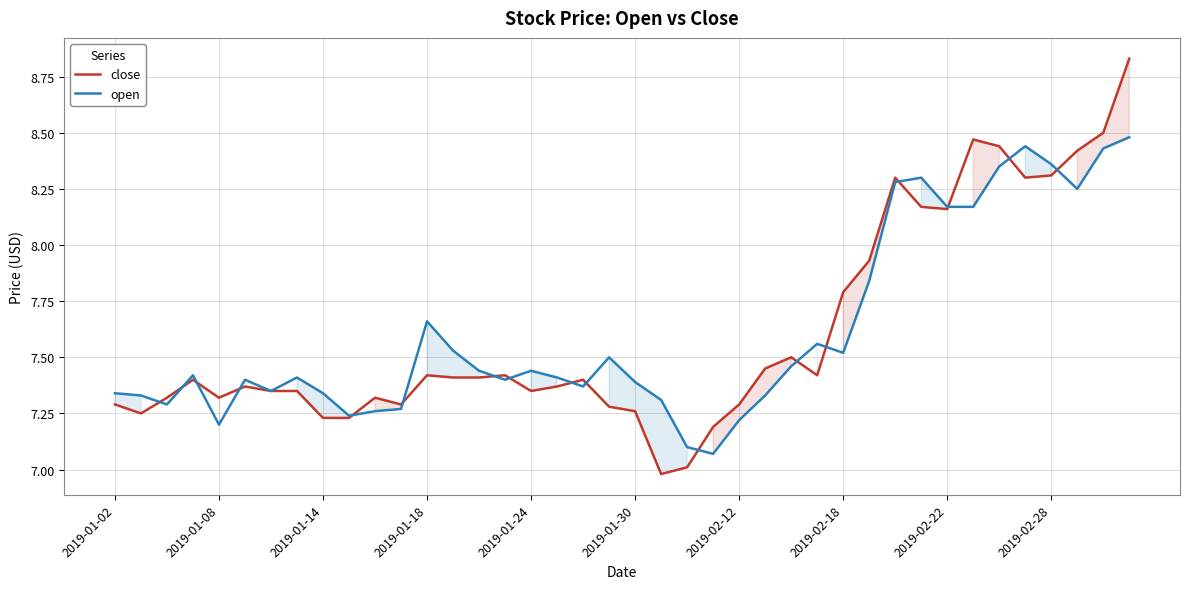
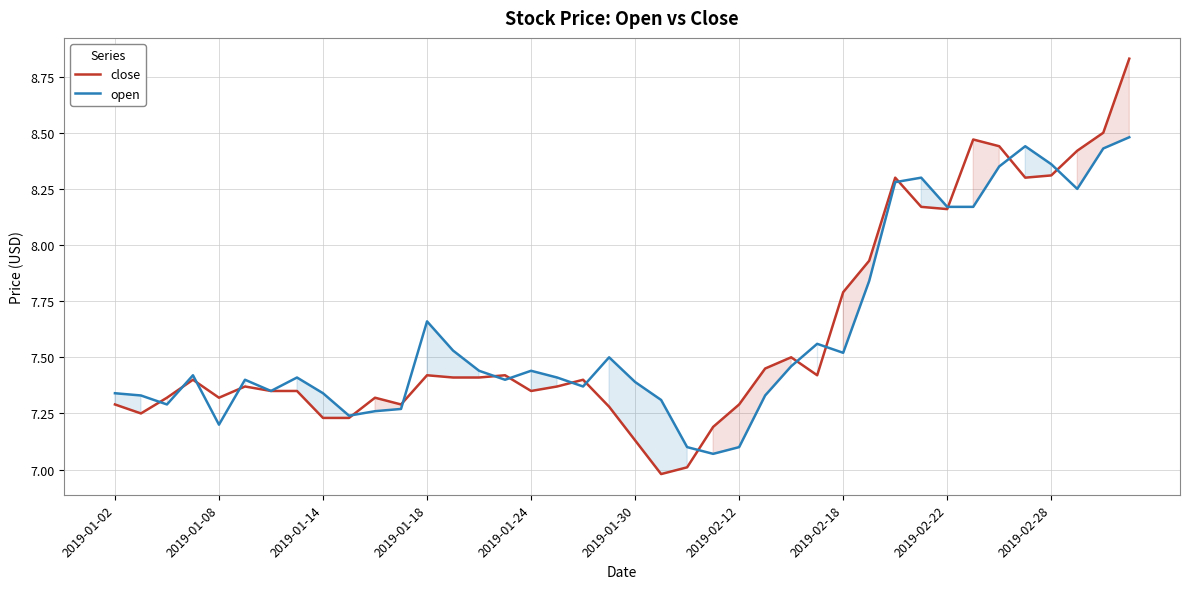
  {
    "close": {
      "2019-01-02": 7.29,
      "2019-01-08": 7.32,
      "2019-01-14": 7.23,
      "2019-01-18": 7.42,
      "2019-01-24": 7.35,
-     "2019-01-30": 7.26,
+     "2019-01-30": 7.13,
      "2019-02-12": 7.29,
      "2019-02-18": 7.79,
      "2019-02-28": 8.31
    },
    "open": {
      "2019-01-02": 7.34,
      "2019-01-08": 7.20,
      "2019-01-14": 7.34,
      "2019-01-18": 7.66,
      "2019-01-24": 7.44,
      "2019-01-30": 7.39,
-     "2019-02-12": 7.22,
+     "2019-02-12": 7.10,
      "2019-02-18": 7.52,
      "2019-02-28": 8.36
    }
  }
